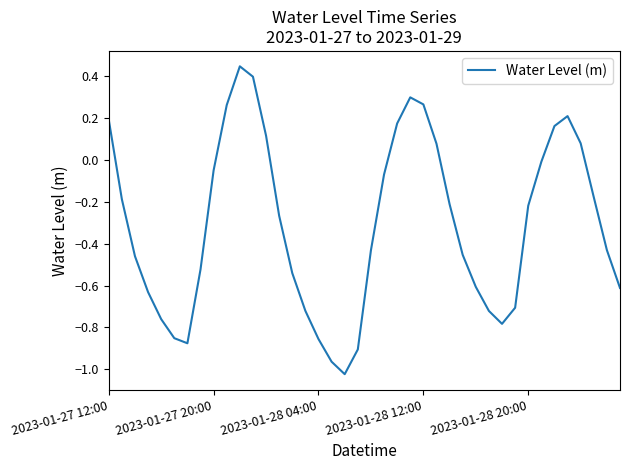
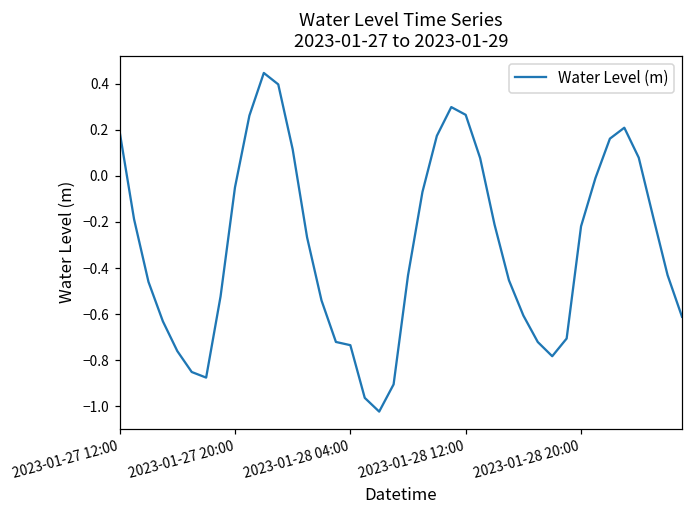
  {
    "2023-01-27 12:00": 0.19,
    "2023-01-27 20:00": -0.05,
-   "2023-01-28 04:00": -0.86,
+   "2023-01-28 04:00": -0.73,
    "2023-01-28 12:00": 0.26,
    "2023-01-28 20:00": -0.22
  }
